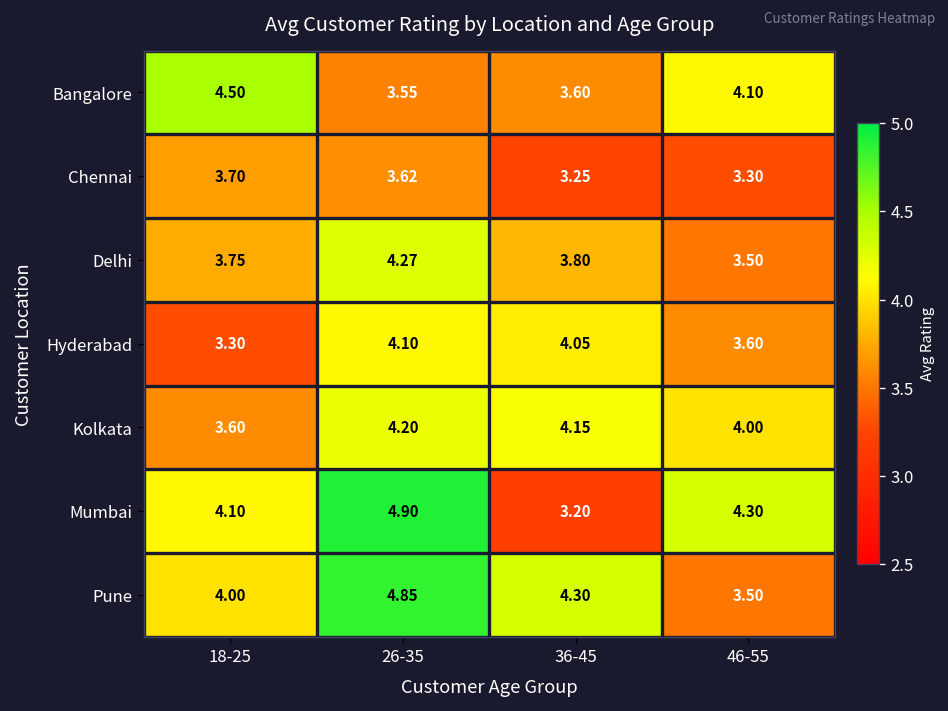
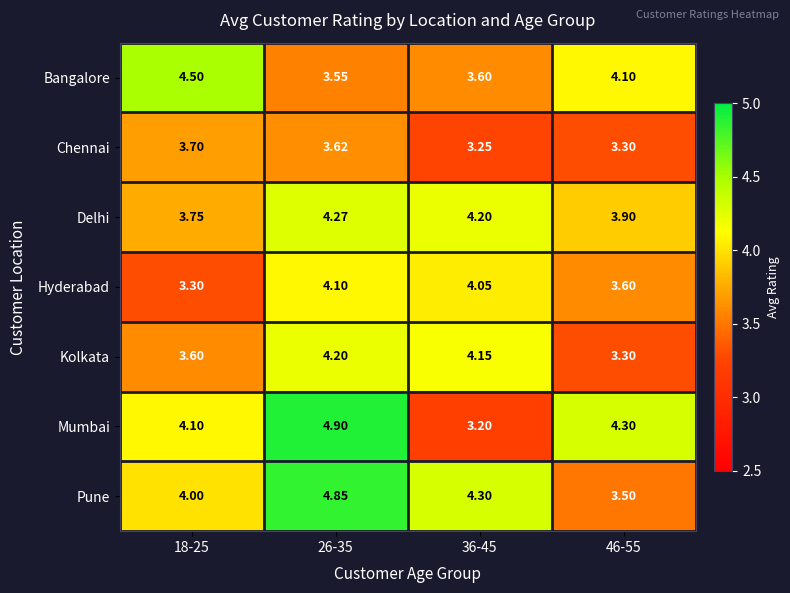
  {
    "Bangalore": {
      "18-25": 4.50,
      "26-35": 3.55,
      "36-45": 3.60,
      "46-55": 4.10
    },
    "Chennai": {
      "18-25": 3.70,
      "26-35": 3.62,
      "36-45": 3.25,
      "46-55": 3.30
    },
    "Delhi": {
      "18-25": 3.75,
      "26-35": 4.27,
-     "36-45": 3.80,
-     "46-55": 3.50
+     "36-45": 4.20,
+     "46-55": 3.90
    },
    "Hyderabad": {
      "18-25": 3.30,
      "26-35": 4.10,
      "36-45": 4.05,
      "46-55": 3.60
    },
    "Kolkata": {
      "18-25": 3.60,
      "26-35": 4.20,
      "36-45": 4.15,
-     "46-55": 4.00
+     "46-55": 3.30
    },
    "Mumbai": {
      "18-25": 4.10,
      "26-35": 4.90,
      "36-45": 3.20,
      "46-55": 4.30
    },
    "Pune": {
      "18-25": 4.00,
      "26-35": 4.85,
      "36-45": 4.30,
      "46-55": 3.50
    }
  }
